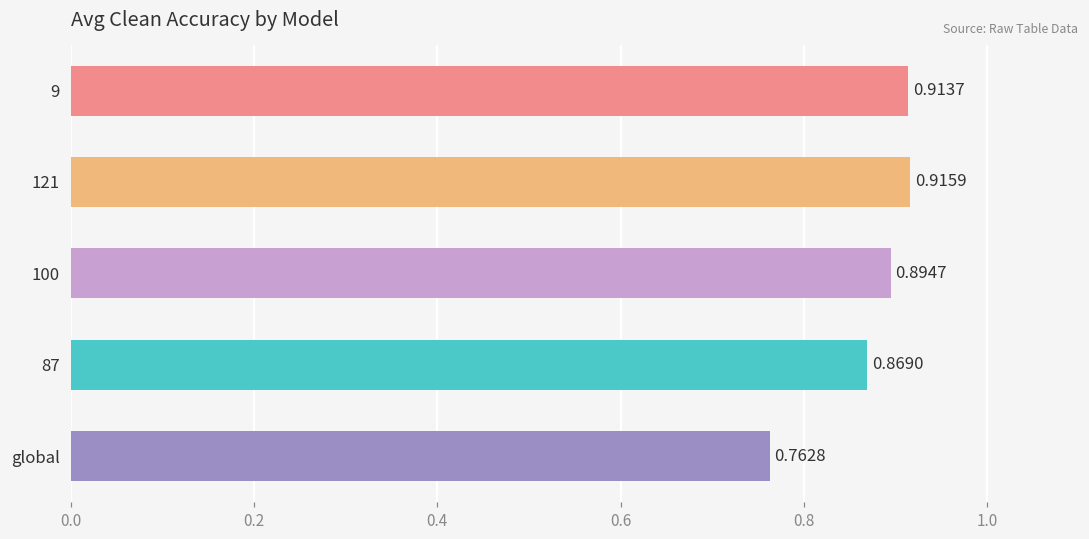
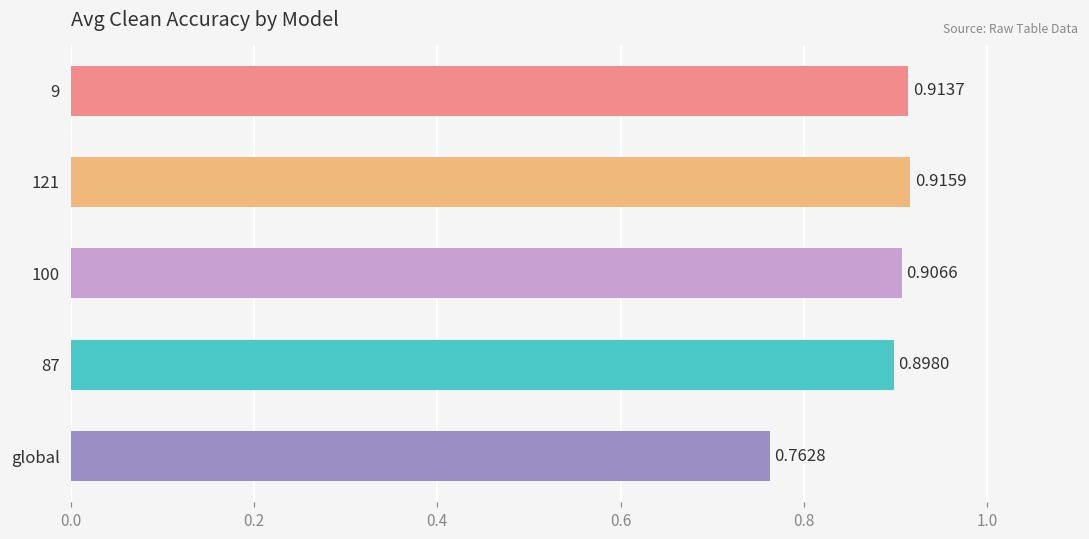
  {
    "9": 0.9137,
    "121": 0.9159,
-   "100": 0.8947,
-   "87": 0.8690,
+   "100": 0.9066,
+   "87": 0.8980,
    "global": 0.7628
  }
